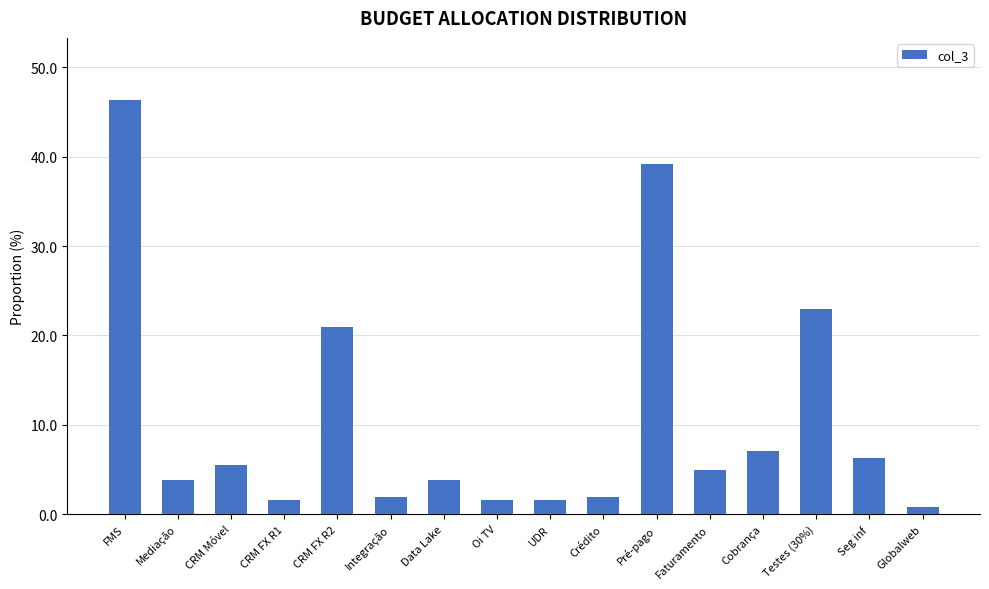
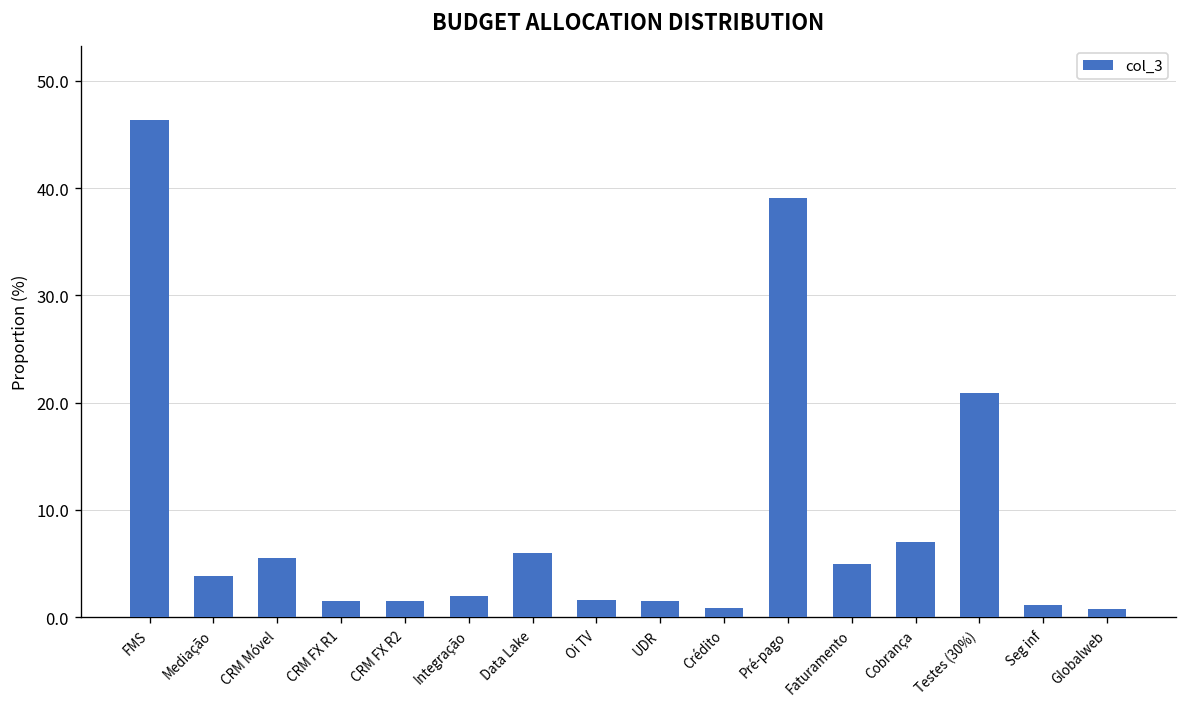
  {
    "FMS": 46,
    "Mediação": 4,
    "CRM Móvel": 6,
    "CRM FX R1": 2,
-   "CRM FX R2": 21,
+   "CRM FX R2": 2,
    "Integração": 2,
-   "Data Lake": 4,
+   "Data Lake": 6,
    "Oi TV": 2,
    "UDR": 2,
-   "Crédito": 2,
+   "Crédito": 1,
    "Pré-pago": 39,
    "Faturamento": 5,
    "Cobrança": 7,
-   "Testes (30%)": 23,
-   "Seg inf": 6,
+   "Testes (30%)": 21,
+   "Seg inf": 1,
    "Globalweb": 1
  }
